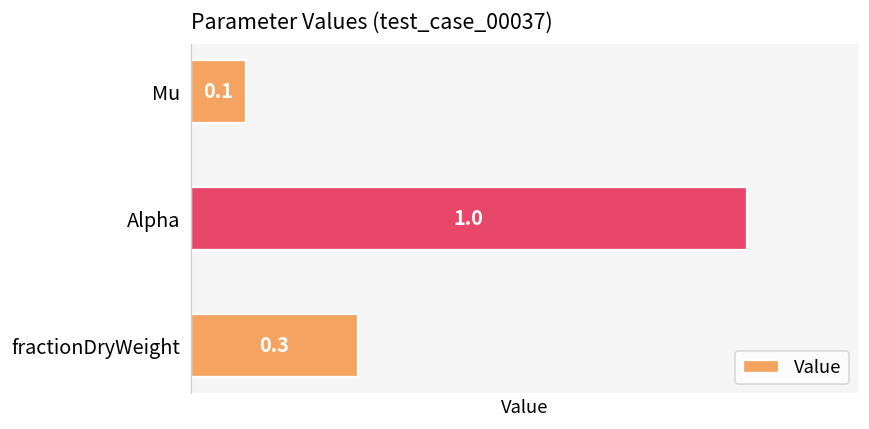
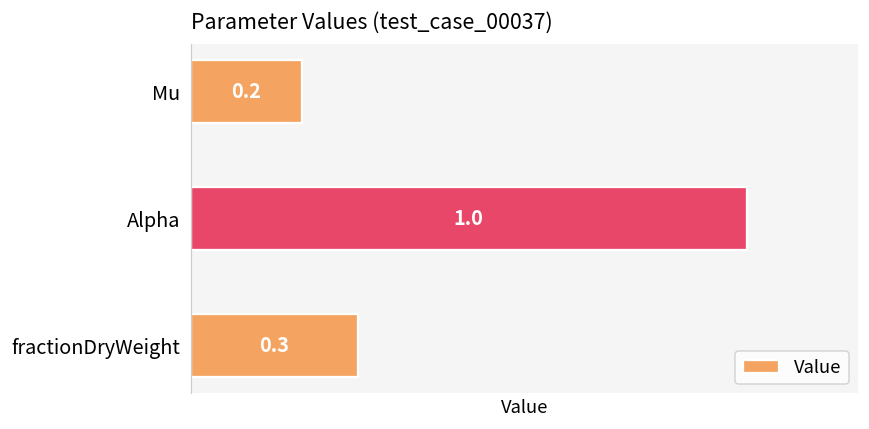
  {
-   "Mu": 0.1,
+   "Mu": 0.2,
    "Alpha": 1.0,
    "fractionDryWeight": 0.3
  }
